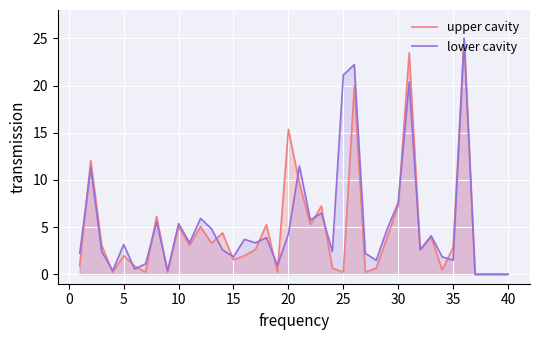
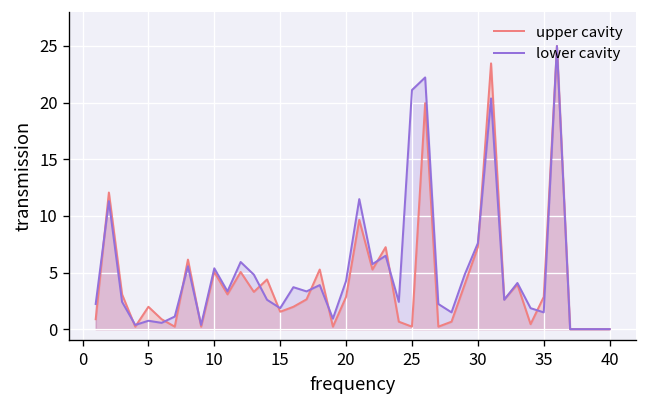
  {
    "upper cavity": {
      "5": 2,
      "10": 5,
      "15": 2,
-     "20": 15,
+     "20": 3,
      "25": 0,
      "30": 7,
      "35": 3
    },
    "lower cavity": {
-     "5": 3,
+     "5": 1,
      "10": 5,
      "15": 2,
      "20": 4,
      "25": 21,
      "30": 8,
      "35": 1
    }
  }
